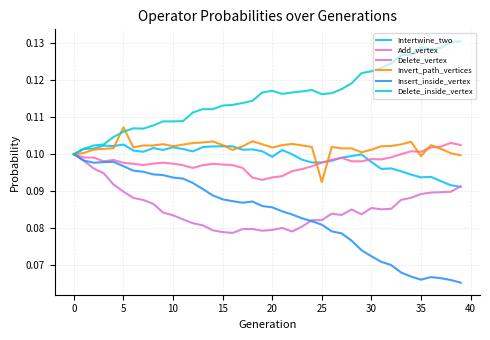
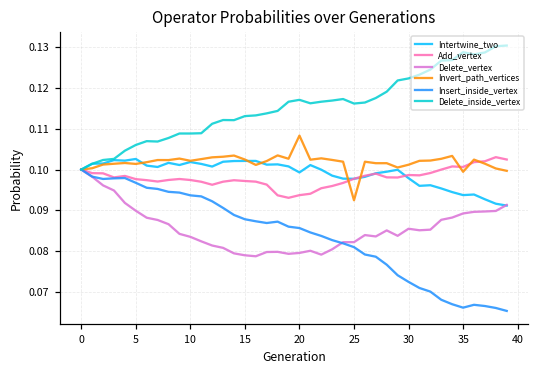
  {
    "Invert_path_vertices": {
-     "5": 0.107,
-     "20": 0.102,
+     "5": 0.101,
+     "20": 0.108,
      "25": 0.092,
      "30": 0.101,
      "35": 0.099
    }
  }
